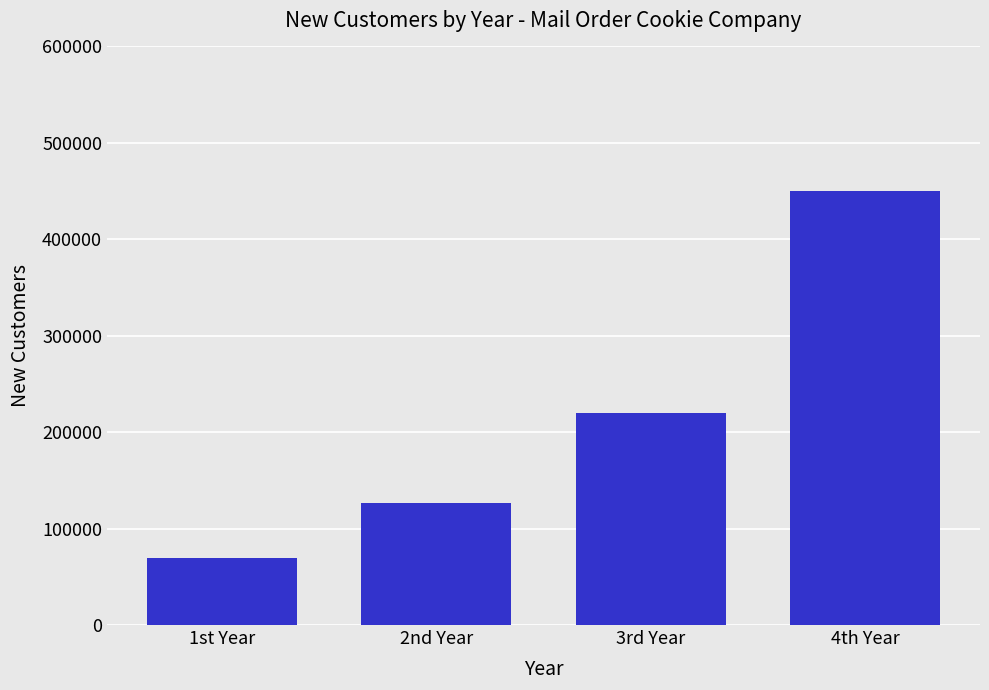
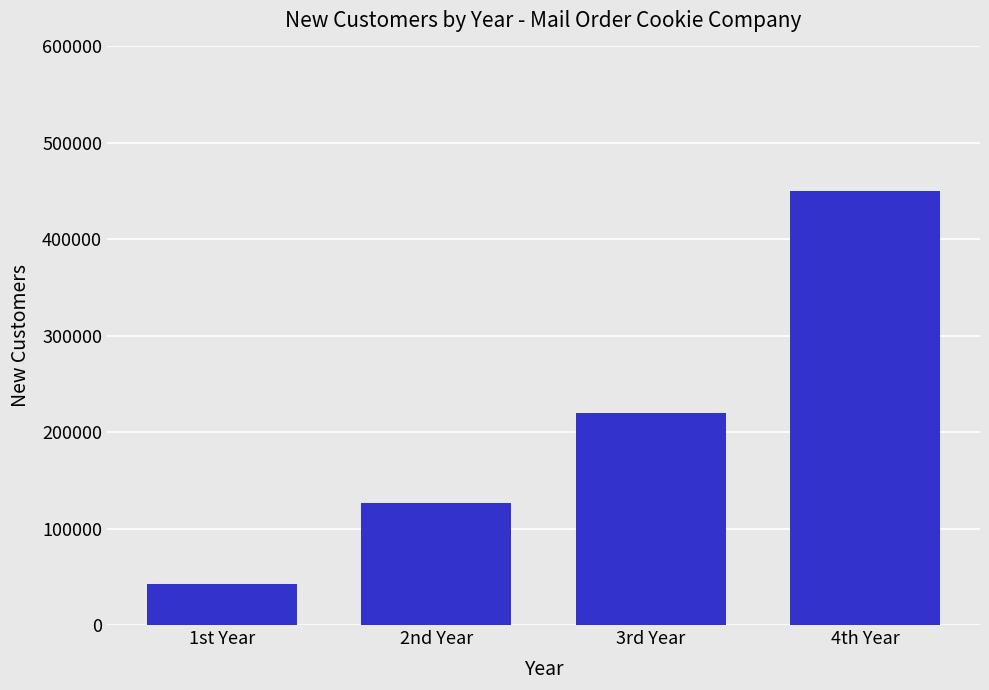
  {
-   "1st Year": 70000,
+   "1st Year": 40000,
    "2nd Year": 130000,
    "3rd Year": 220000,
    "4th Year": 450000
  }
